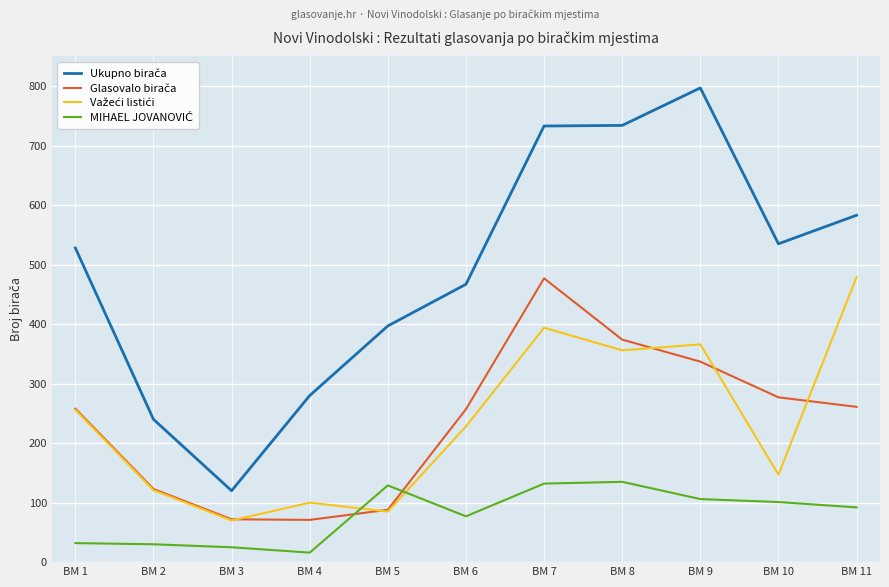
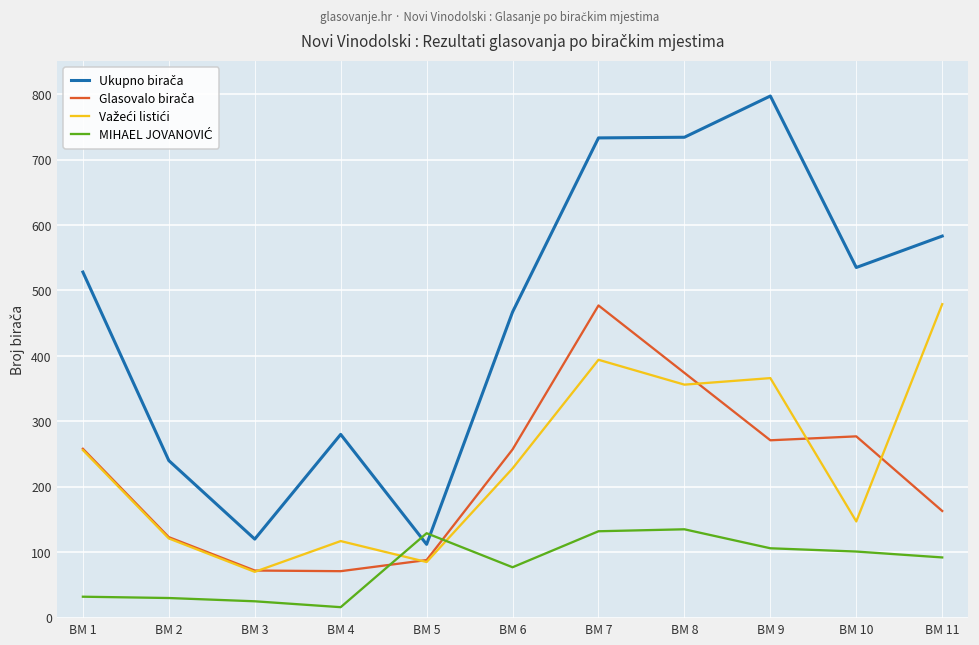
  {
    "Ukupno birača": {
      "BM 1": 530,
      "BM 2": 240,
      "BM 3": 120,
      "BM 4": 280,
-     "BM 5": 400,
+     "BM 5": 110,
      "BM 6": 470,
      "BM 7": 730,
      "BM 8": 730,
      "BM 9": 800,
      "BM 10": 540,
      "BM 11": 580
    },
    "Glasovalo birača": {
      "BM 4": 70,
      "BM 6": 260,
      "BM 7": 480,
      "BM 8": 370,
-     "BM 9": 340,
+     "BM 9": 270,
      "BM 10": 280,
-     "BM 11": 260
+     "BM 11": 160
    },
    "Važeći listići": {
-     "BM 4": 100,
+     "BM 4": 120,
      "BM 6": 230,
      "BM 7": 390,
      "BM 8": 360,
      "BM 9": 370,
      "BM 10": 150,
      "BM 11": 480
    },
    "MIHAEL JOVANOVIĆ": {
      "BM 1": 30,
      "BM 2": 30,
      "BM 3": 30,
      "BM 4": 20,
      "BM 5": 130,
      "BM 6": 80,
      "BM 7": 130,
      "BM 8": 140,
      "BM 9": 110,
      "BM 10": 100,
      "BM 11": 90
    }
  }
